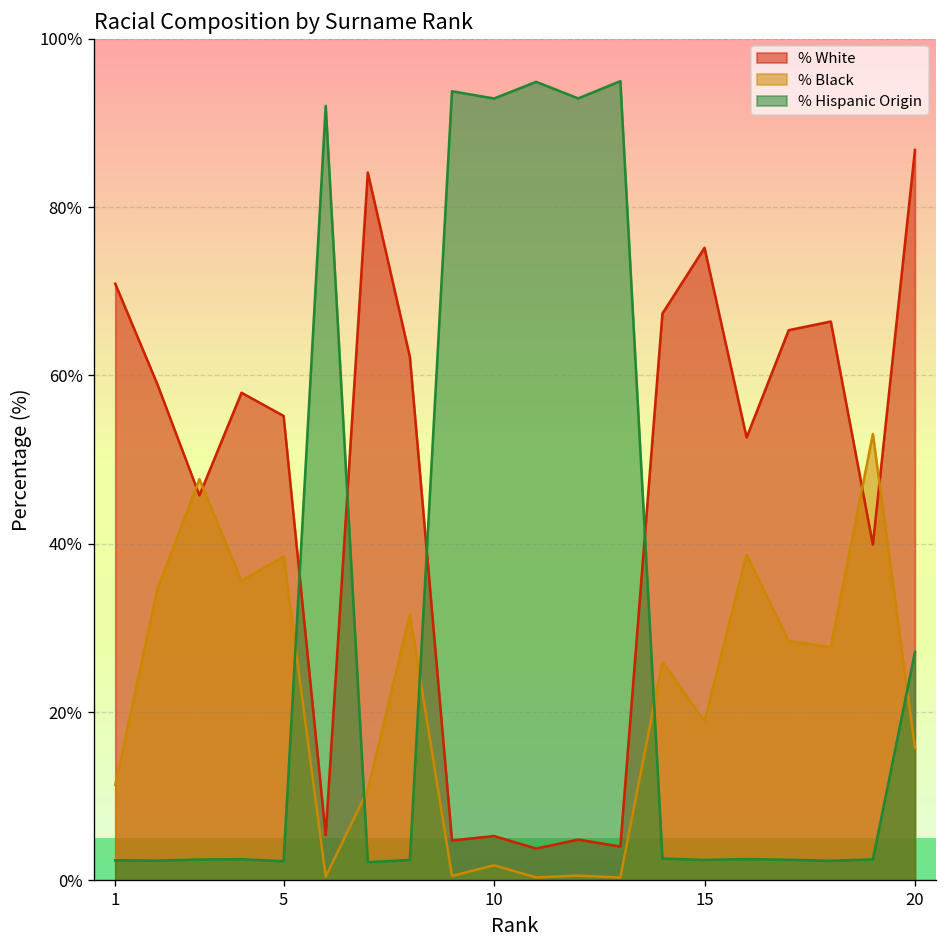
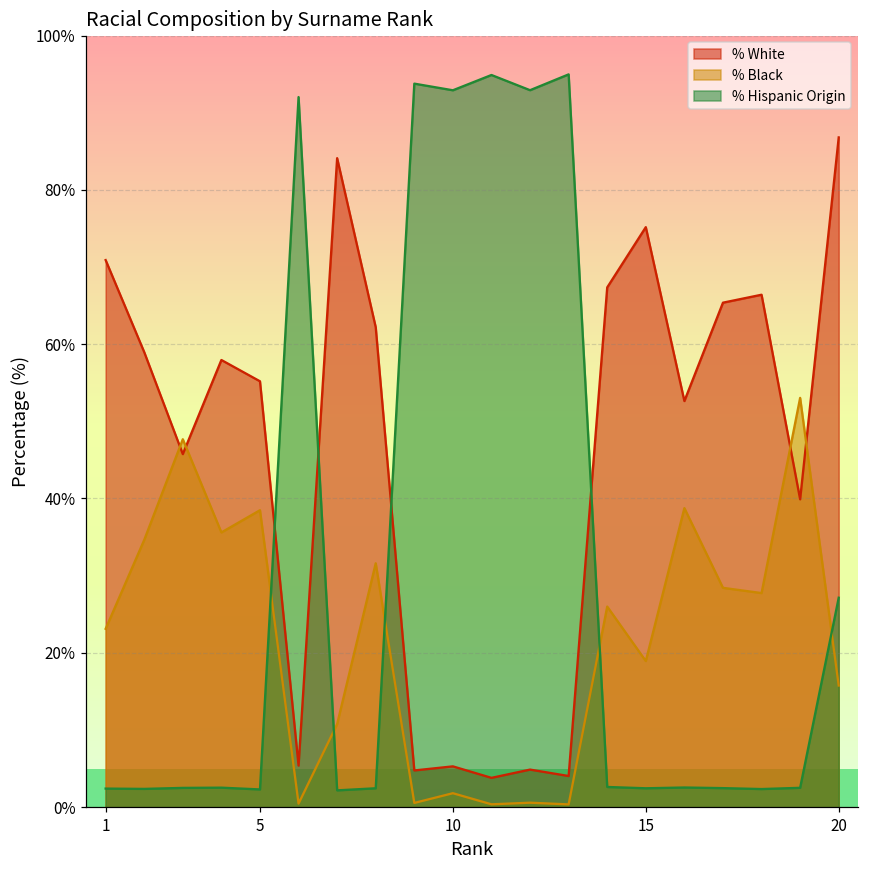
  {
    "% White": {
      "1": "71%",
      "5": "55%",
      "10": "5%",
      "15": "75%",
      "20": "87%"
    },
    "% Black": {
-     "1": "11%",
+     "1": "23%",
      "5": "38%",
      "15": "19%",
      "20": "16%"
    },
    "% Hispanic Origin": {
      "10": "93%",
      "20": "27%"
    }
  }
